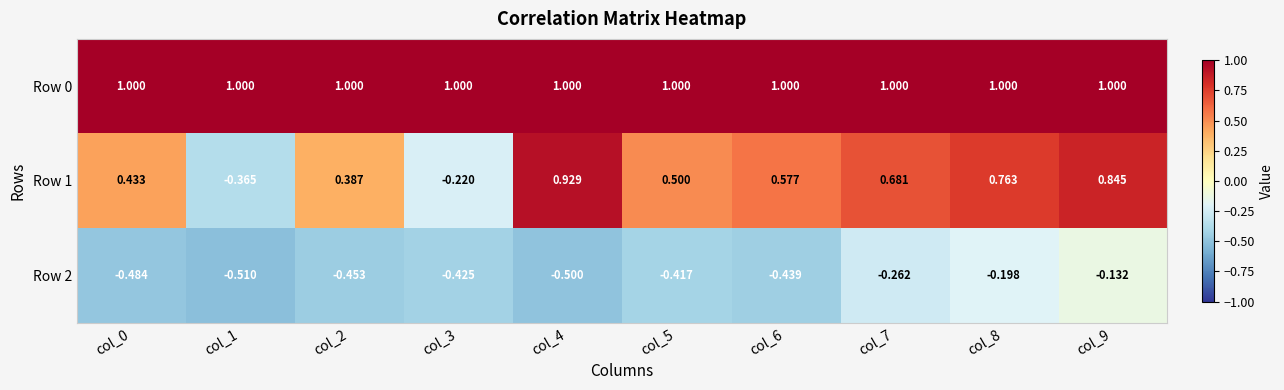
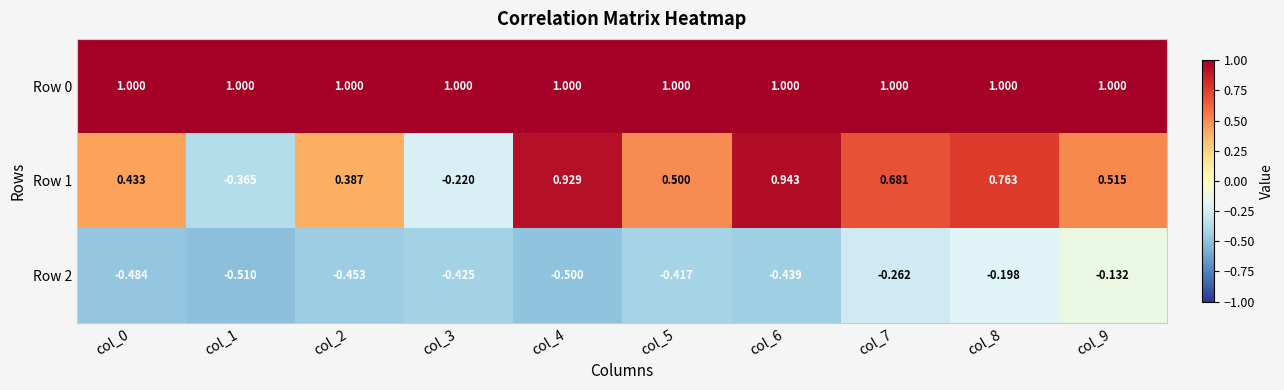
  {
    "Row 0": {
      "col_0": 1.000,
      "col_1": 1.000,
      "col_2": 1.000,
      "col_3": 1.000,
      "col_4": 1.000,
      "col_5": 1.000,
      "col_6": 1.000,
      "col_7": 1.000,
      "col_8": 1.000,
      "col_9": 1.000
    },
    "Row 1": {
      "col_0": 0.433,
      "col_1": -0.365,
      "col_2": 0.387,
      "col_3": -0.220,
      "col_4": 0.929,
      "col_5": 0.500,
-     "col_6": 0.577,
+     "col_6": 0.943,
      "col_7": 0.681,
      "col_8": 0.763,
-     "col_9": 0.845
+     "col_9": 0.515
    },
    "Row 2": {
      "col_0": -0.484,
      "col_1": -0.510,
      "col_2": -0.453,
      "col_3": -0.425,
      "col_4": -0.500,
      "col_5": -0.417,
      "col_6": -0.439,
      "col_7": -0.262,
      "col_8": -0.198,
      "col_9": -0.132
    }
  }
